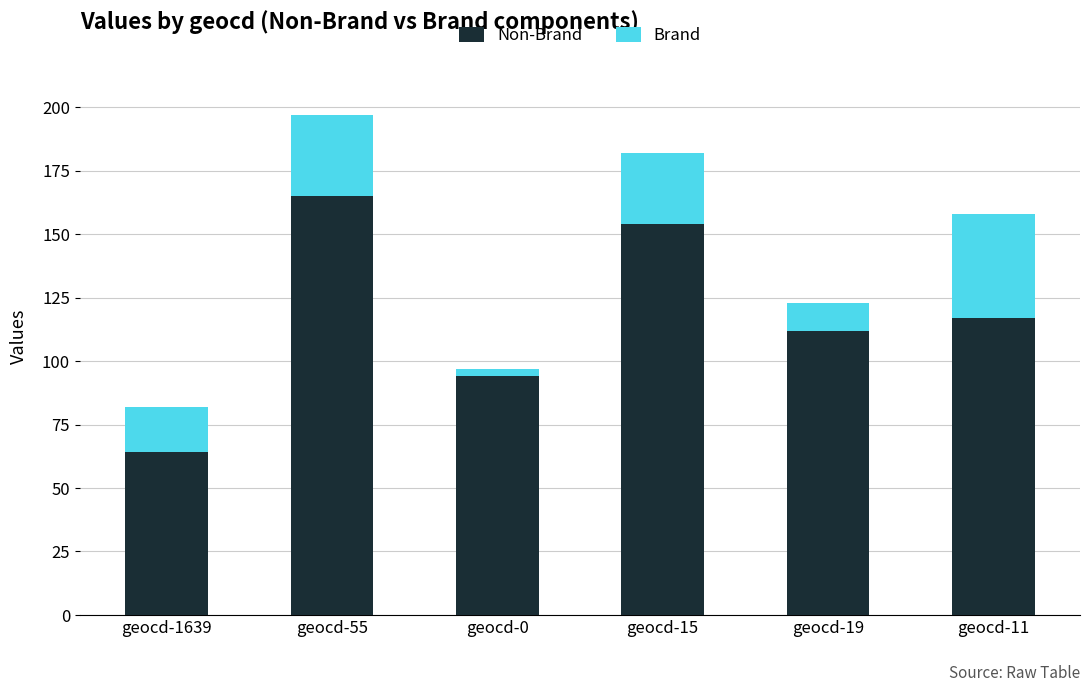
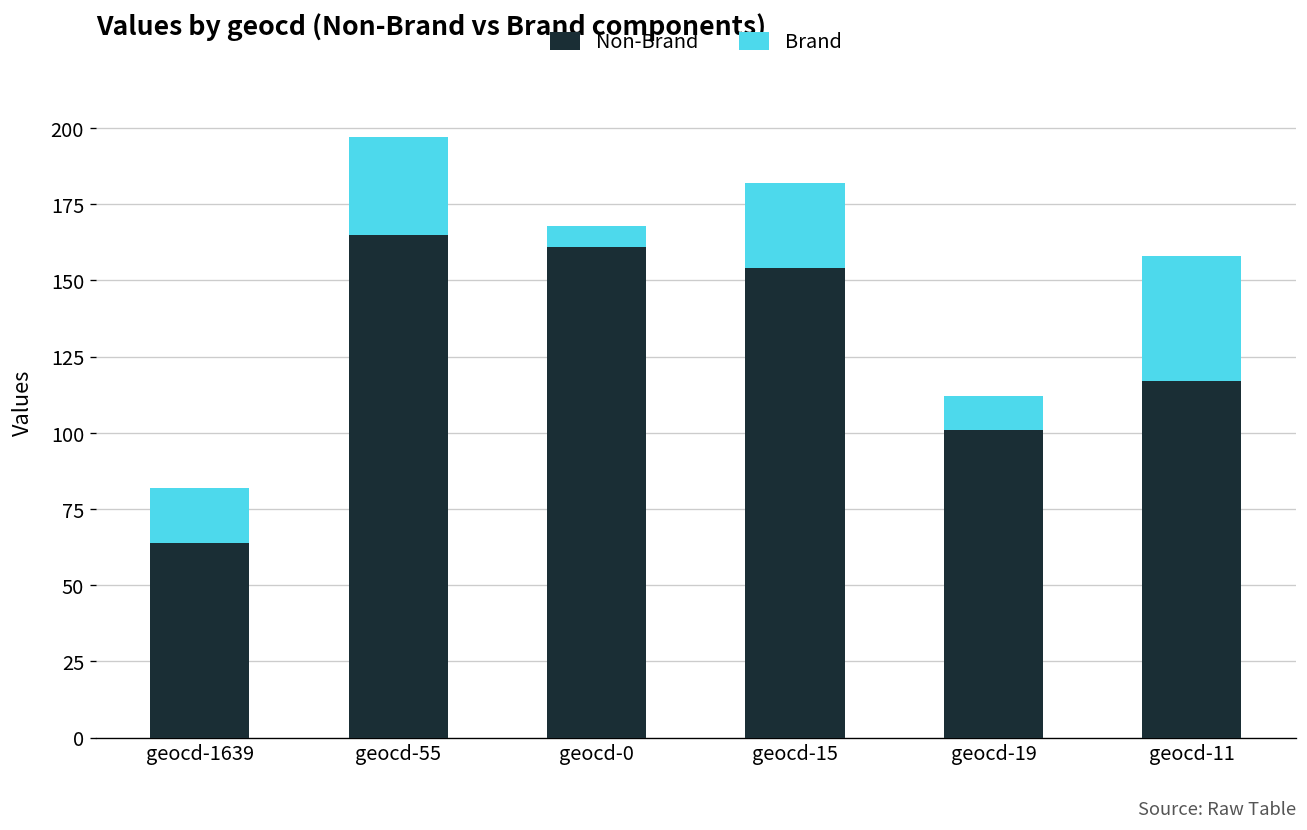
  {
    "Non-Brand": {
      "geocd-1639": 64,
      "geocd-55": 165,
-     "geocd-0": 94,
+     "geocd-0": 161,
      "geocd-15": 154,
-     "geocd-19": 112,
+     "geocd-19": 101,
      "geocd-11": 117
    },
    "Brand": {
      "geocd-1639": 18,
      "geocd-55": 32,
-     "geocd-0": 3,
+     "geocd-0": 7,
      "geocd-15": 28,
      "geocd-19": 11,
      "geocd-11": 41
    }
  }
